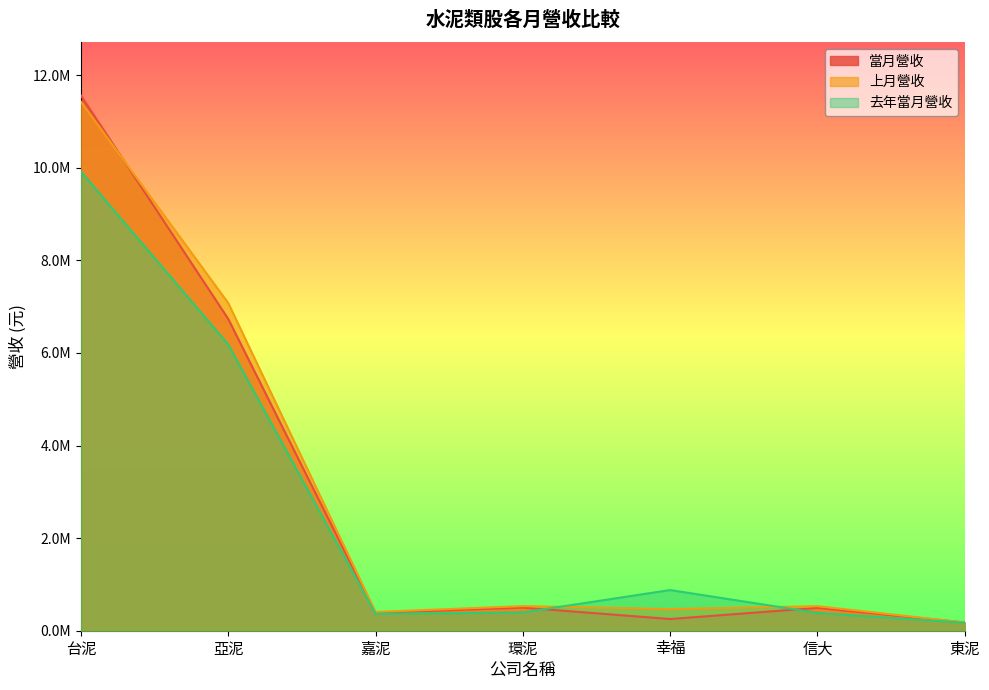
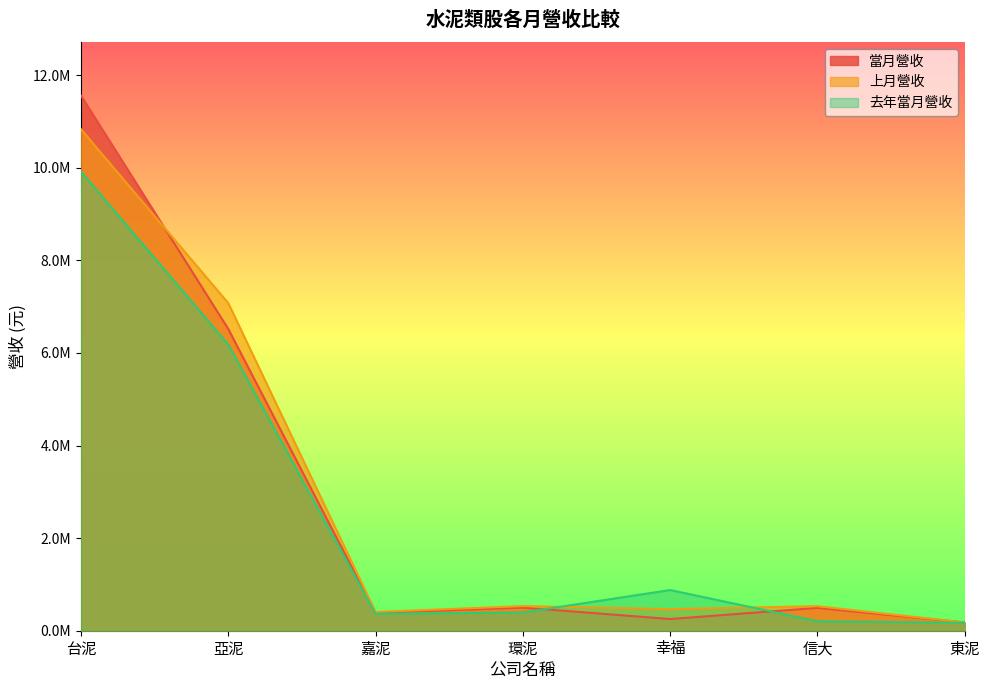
  {
    "當月營收": {
      "台泥": 11600000,
-     "亞泥": 6700000,
+     "亞泥": 6500000,
      "幸福": 300000
    },
    "上月營收": {
-     "台泥": 11400000,
+     "台泥": 10800000,
      "亞泥": 7100000,
      "幸福": 500000
    },
    "去年當月營收": {
      "台泥": 9900000,
      "亞泥": 6200000,
      "環泥": 400000,
      "幸福": 900000,
-     "信大": 400000
+     "信大": 200000
    }
  }
